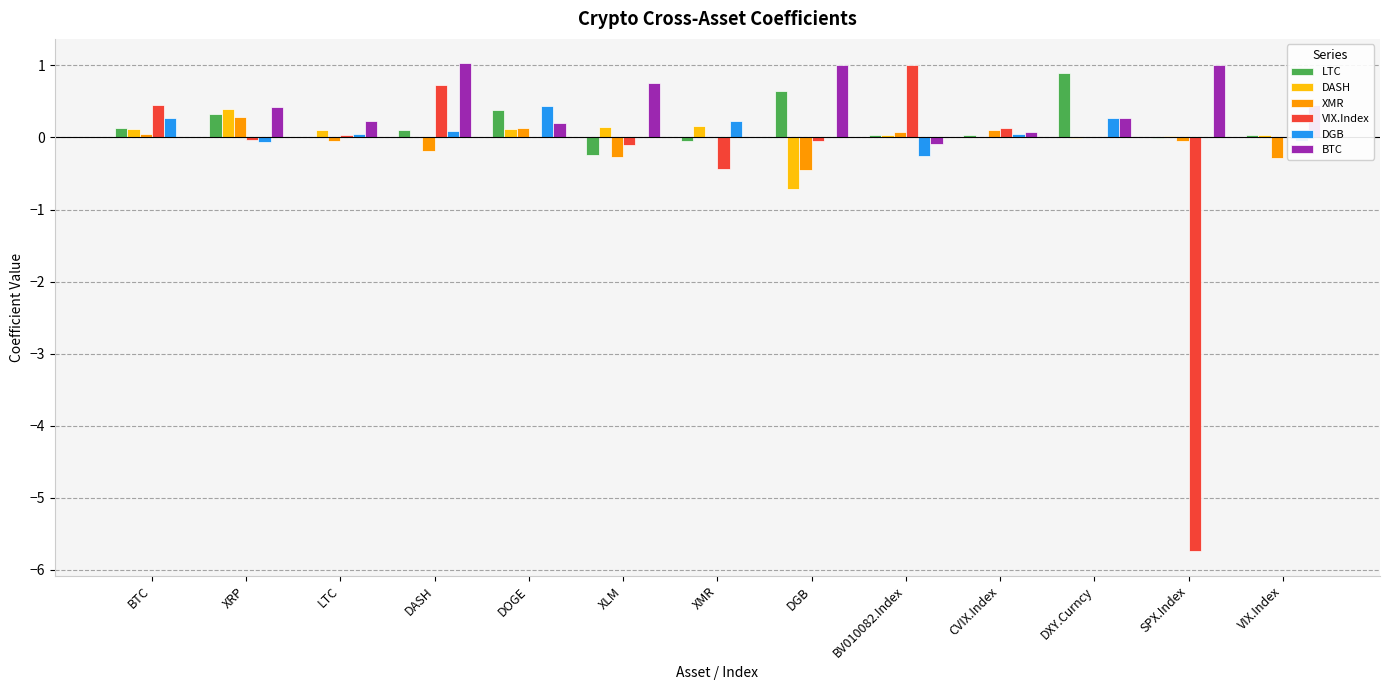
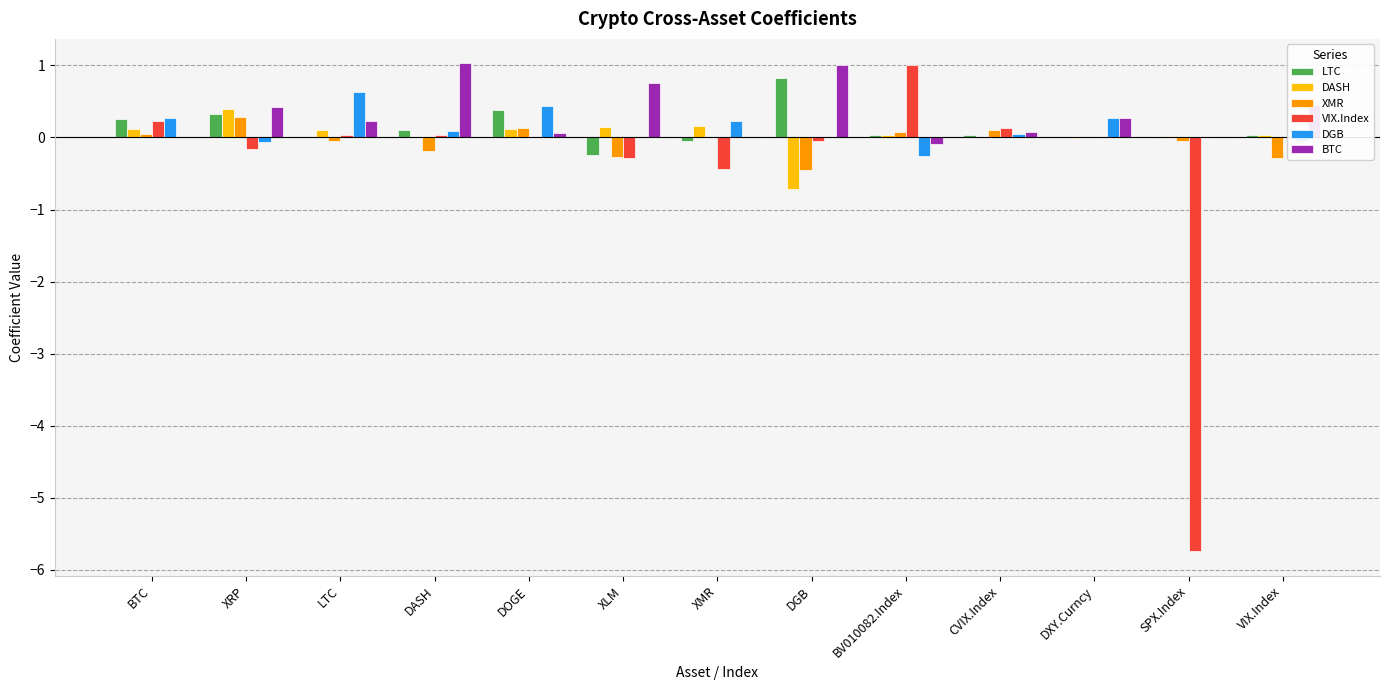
  {
    "LTC": {
-     "BTC": 0.1,
+     "BTC": 0.2,
      "XRP": 0.3,
      "LTC": 0.0,
      "DASH": 0.1,
      "DOGE": 0.4,
      "XLM": -0.2,
      "XMR": 0.0,
-     "DGB": 0.6,
+     "DGB": 0.8,
      "BV010082.Index": 0.0,
      "CVIX.Index": 0.0,
-     "DXY.Curncy": 0.9,
+     "DXY.Curncy": 0.0,
      "VIX.Index": 0.0
    },
    "VIX.Index": {
-     "BTC": 0.5,
-     "XRP": 0.0,
+     "BTC": 0.2,
+     "XRP": -0.2,
      "LTC": 0.0,
-     "DASH": 0.7,
+     "DASH": 0.0,
      "DOGE": 0.0,
-     "XLM": -0.1,
+     "XLM": -0.3,
      "XMR": -0.4,
      "DGB": -0.1,
      "BV010082.Index": 1.0,
      "CVIX.Index": 0.1,
      "DXY.Curncy": 0.0,
      "SPX.Index": -5.7
    },
    "DGB": {
      "BTC": 0.3,
      "XRP": -0.1,
-     "LTC": 0.0,
+     "LTC": 0.6,
      "DASH": 0.1,
      "DOGE": 0.4,
      "XLM": 0.0,
      "XMR": 0.2,
      "DGB": 0.0,
      "BV010082.Index": -0.3,
      "CVIX.Index": 0.1,
      "DXY.Curncy": 0.3,
      "SPX.Index": 0.0
    },
    "BTC": {
      "BTC": 0.0,
      "XRP": 0.4,
      "LTC": 0.2,
      "DASH": 1.0,
-     "DOGE": 0.2,
+     "DOGE": 0.1,
      "XLM": 0.8,
      "XMR": 0.0,
      "DGB": 1.0,
      "BV010082.Index": -0.1,
      "CVIX.Index": 0.1,
      "DXY.Curncy": 0.3,
-     "SPX.Index": 1
+     "SPX.Index": 0
    }
  }
